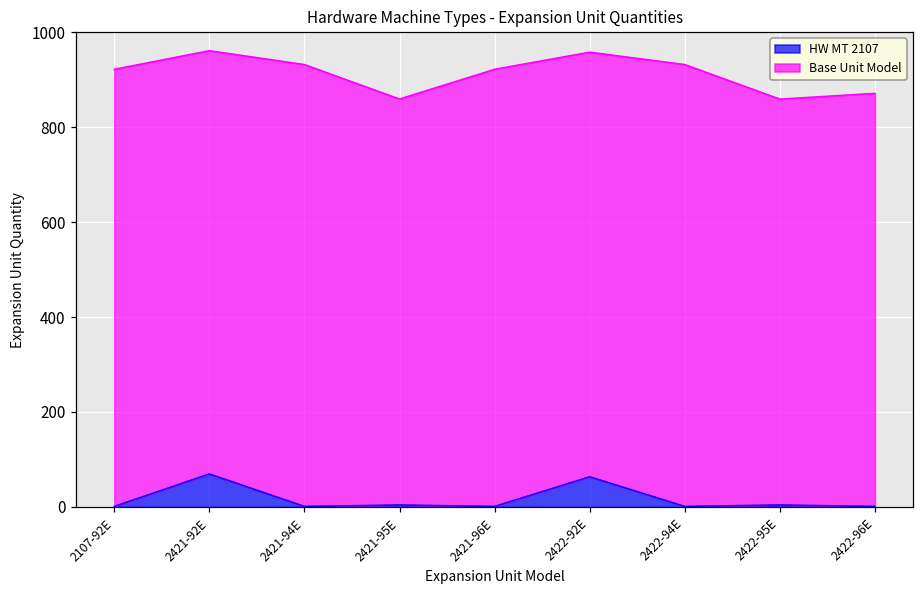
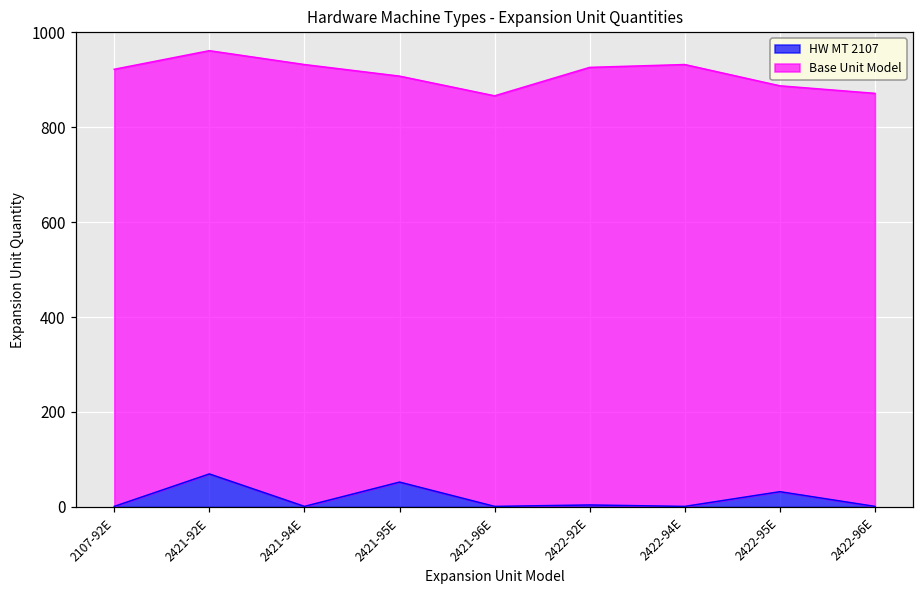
  {
    "HW MT 2107": {
      "2107-92E": 0,
      "2421-92E": 70,
      "2421-94E": 0,
-     "2421-95E": 0,
+     "2421-95E": 50,
      "2421-96E": 0,
-     "2422-92E": 60,
+     "2422-92E": 0,
      "2422-94E": 0,
-     "2422-95E": 0,
+     "2422-95E": 30,
      "2422-96E": 0
    },
    "Base Unit Model": {
      "2107-92E": 920,
      "2421-92E": 890,
      "2421-94E": 930,
      "2421-95E": 860,
-     "2421-96E": 920,
-     "2422-92E": 890,
+     "2421-96E": 870,
+     "2422-92E": 920,
      "2422-94E": 930,
      "2422-95E": 860,
      "2422-96E": 870
    }
  }
